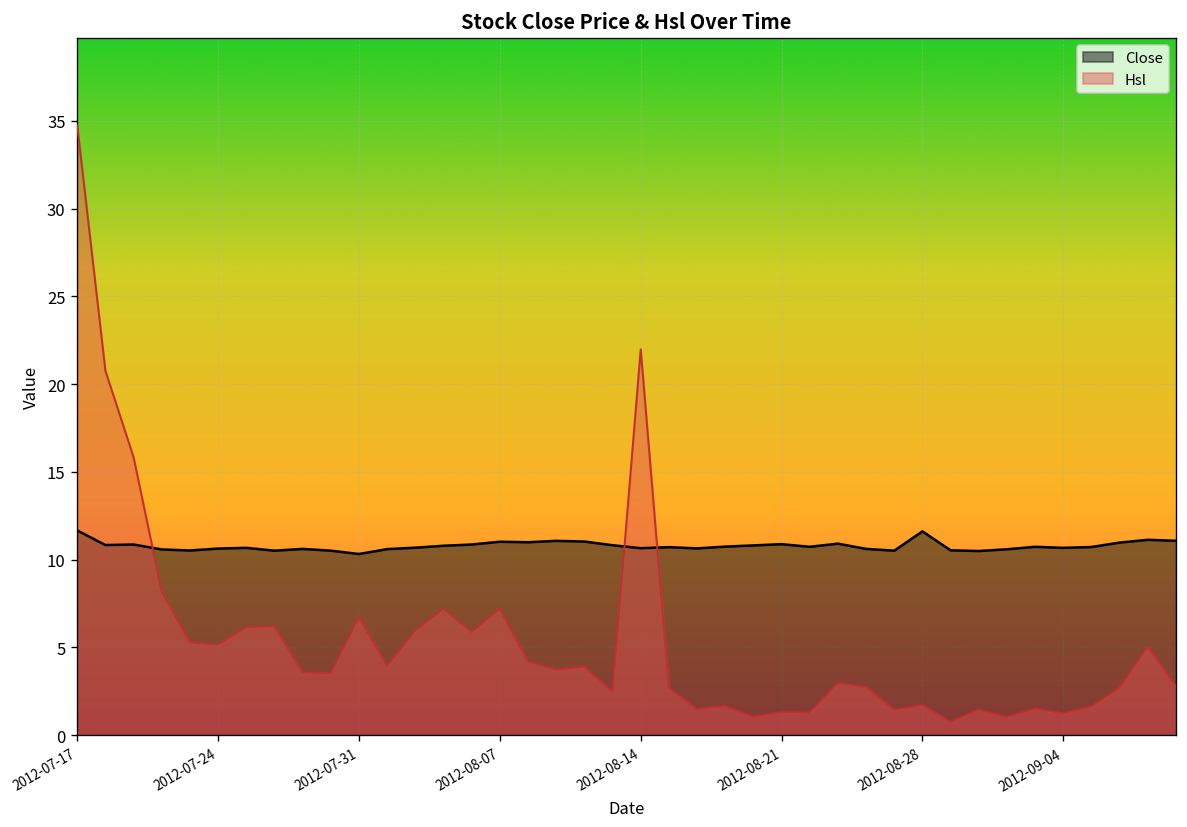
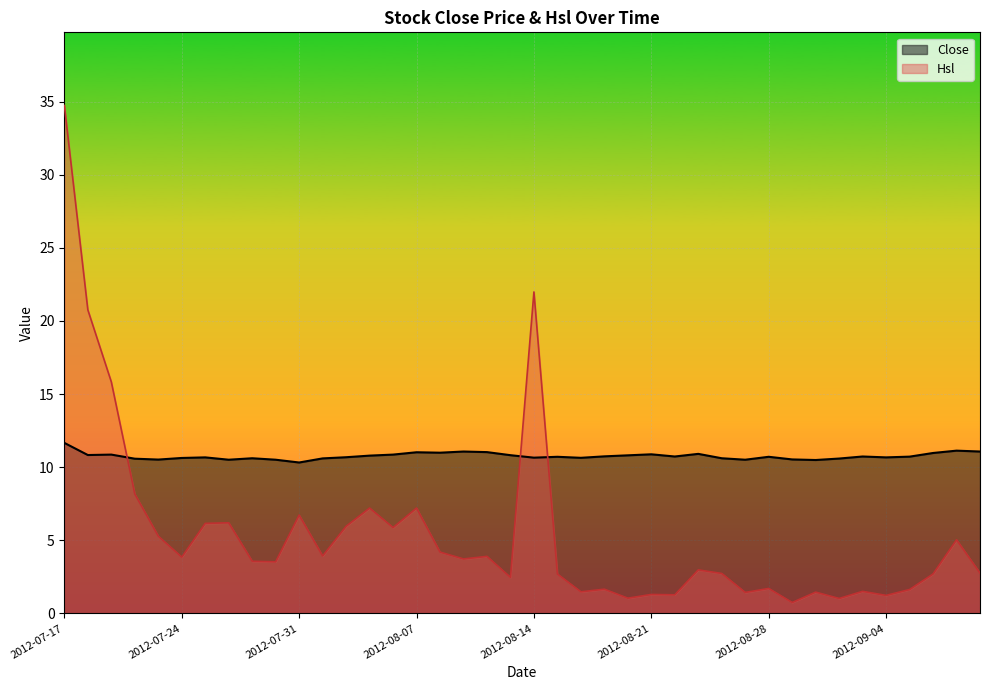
  {
    "Close": {
      "2012-07-17": 11.7,
      "2012-07-24": 10.6,
      "2012-07-31": 10.3,
      "2012-08-07": 11.0,
      "2012-08-14": 10.7,
      "2012-08-21": 10.9,
-     "2012-08-28": 11.6,
+     "2012-08-28": 10.7,
      "2012-09-04": 10.7
    },
    "Hsl": {
      "2012-07-17": 34.7,
-     "2012-07-24": 5.2,
+     "2012-07-24": 3.9,
      "2012-07-31": 6.7,
      "2012-08-07": 7.2,
      "2012-08-14": 22.0,
      "2012-08-21": 1.3,
      "2012-08-28": 1.7,
      "2012-09-04": 1.2
    }
  }
